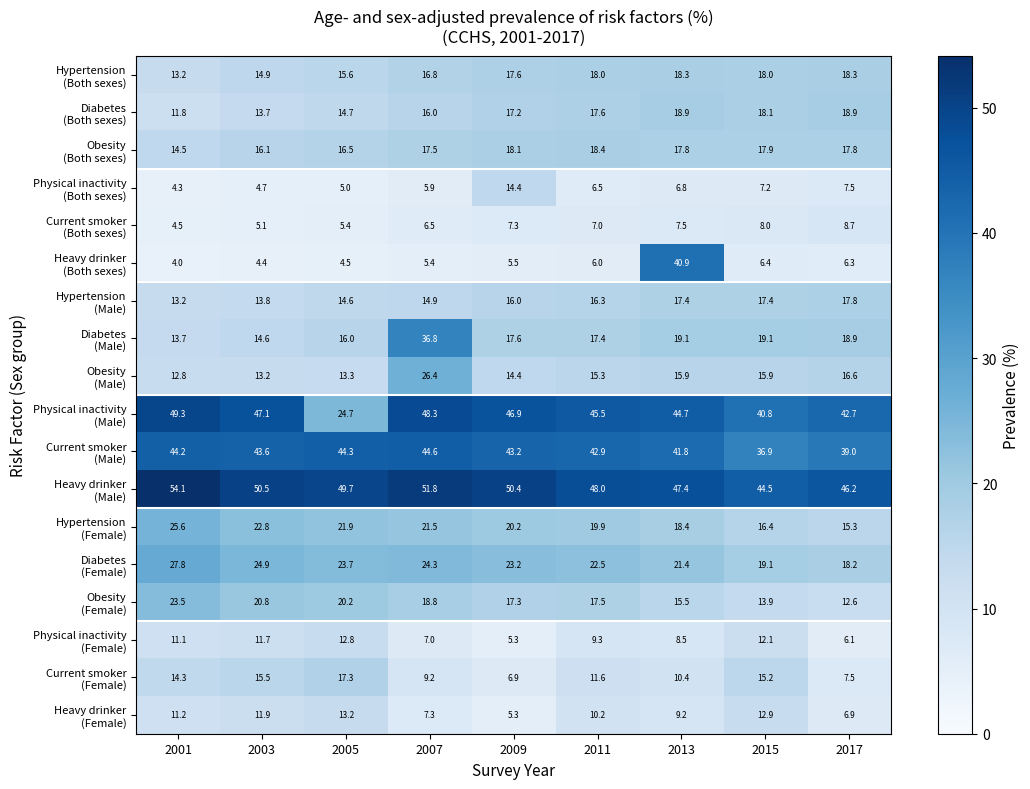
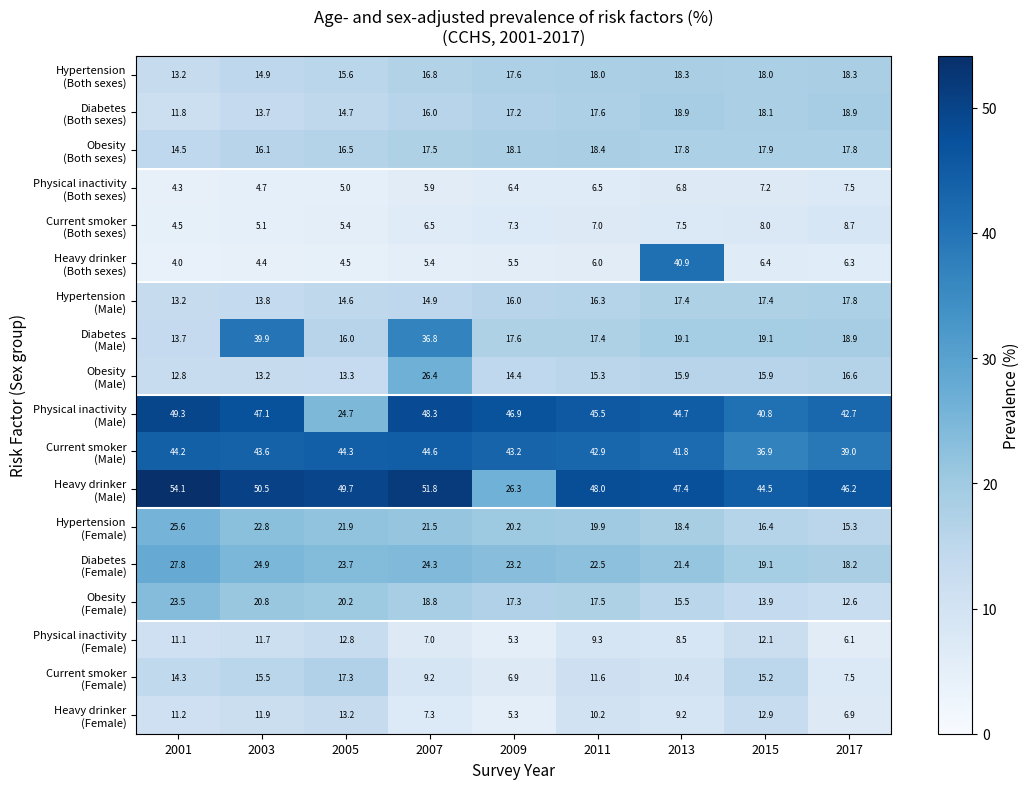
  {
    "Hypertension (Both sexes)": {
      "2001": 13.2,
      "2003": 14.9,
      "2005": 15.6,
      "2007": 16.8,
      "2009": 17.6,
      "2011": 18.0,
      "2013": 18.3,
      "2015": 18.0,
      "2017": 18.3
    },
    "Diabetes (Both sexes)": {
      "2001": 11.8,
      "2003": 13.7,
      "2005": 14.7,
      "2007": 16.0,
      "2009": 17.2,
      "2011": 17.6,
      "2013": 18.9,
      "2015": 18.1,
      "2017": 18.9
    },
    "Obesity (Both sexes)": {
      "2001": 14.5,
      "2003": 16.1,
      "2005": 16.5,
      "2007": 17.5,
      "2009": 18.1,
      "2011": 18.4,
      "2013": 17.8,
      "2015": 17.9,
      "2017": 17.8
    },
    "Physical inactivity (Both sexes)": {
      "2001": 4.3,
      "2003": 4.7,
      "2005": 5.0,
      "2007": 5.9,
-     "2009": 14.4,
+     "2009": 6.4,
      "2011": 6.5,
      "2013": 6.8,
      "2015": 7.2,
      "2017": 7.5
    },
    "Current smoker (Both sexes)": {
      "2001": 4.5,
      "2003": 5.1,
      "2005": 5.4,
      "2007": 6.5,
      "2009": 7.3,
      "2011": 7.0,
      "2013": 7.5,
      "2015": 8.0,
      "2017": 8.7
    },
    "Heavy drinker (Both sexes)": {
      "2001": 4.0,
      "2003": 4.4,
      "2005": 4.5,
      "2007": 5.4,
      "2009": 5.5,
      "2011": 6.0,
      "2013": 40.9,
      "2015": 6.4,
      "2017": 6.3
    },
    "Hypertension (Male)": {
      "2001": 13.2,
      "2003": 13.8,
      "2005": 14.6,
      "2007": 14.9,
      "2009": 16.0,
      "2011": 16.3,
      "2013": 17.4,
      "2015": 17.4,
      "2017": 17.8
    },
    "Diabetes (Male)": {
      "2001": 13.7,
-     "2003": 14.6,
+     "2003": 39.9,
      "2005": 16.0,
      "2007": 36.8,
      "2009": 17.6,
      "2011": 17.4,
      "2013": 19.1,
      "2015": 19.1,
      "2017": 18.9
    },
    "Obesity (Male)": {
      "2001": 12.8,
      "2003": 13.2,
      "2005": 13.3,
      "2007": 26.4,
      "2009": 14.4,
      "2011": 15.3,
      "2013": 15.9,
      "2015": 15.9,
      "2017": 16.6
    },
    "Physical inactivity (Male)": {
      "2001": 49.3,
      "2003": 47.1,
      "2005": 24.7,
      "2007": 48.3,
      "2009": 46.9,
      "2011": 45.5,
      "2013": 44.7,
      "2015": 40.8,
      "2017": 42.7
    },
    "Current smoker (Male)": {
      "2001": 44.2,
      "2003": 43.6,
      "2005": 44.3,
      "2007": 44.6,
      "2009": 43.2,
      "2011": 42.9,
      "2013": 41.8,
      "2015": 36.9,
      "2017": 39.0
    },
    "Heavy drinker (Male)": {
      "2001": 54.1,
      "2003": 50.5,
      "2005": 49.7,
      "2007": 51.8,
-     "2009": 50.4,
+     "2009": 26.3,
      "2011": 48.0,
      "2013": 47.4,
      "2015": 44.5,
      "2017": 46.2
    },
    "Hypertension (Female)": {
      "2001": 25.6,
      "2003": 22.8,
      "2005": 21.9,
      "2007": 21.5,
      "2009": 20.2,
      "2011": 19.9,
      "2013": 18.4,
      "2015": 16.4,
      "2017": 15.3
    },
    "Diabetes (Female)": {
      "2001": 27.8,
      "2003": 24.9,
      "2005": 23.7,
      "2007": 24.3,
      "2009": 23.2,
      "2011": 22.5,
      "2013": 21.4,
      "2015": 19.1,
      "2017": 18.2
    },
    "Obesity (Female)": {
      "2001": 23.5,
      "2003": 20.8,
      "2005": 20.2,
      "2007": 18.8,
      "2009": 17.3,
      "2011": 17.5,
      "2013": 15.5,
      "2015": 13.9,
      "2017": 12.6
    },
    "Physical inactivity (Female)": {
      "2001": 11.1,
      "2003": 11.7,
      "2005": 12.8,
      "2007": 7.0,
      "2009": 5.3,
      "2011": 9.3,
      "2013": 8.5,
      "2015": 12.1,
      "2017": 6.1
    },
    "Current smoker (Female)": {
      "2001": 14.3,
      "2003": 15.5,
      "2005": 17.3,
      "2007": 9.2,
      "2009": 6.9,
      "2011": 11.6,
      "2013": 10.4,
      "2015": 15.2,
      "2017": 7.5
    },
    "Heavy drinker (Female)": {
      "2001": 11.2,
      "2003": 11.9,
      "2005": 13.2,
      "2007": 7.3,
      "2009": 5.3,
      "2011": 10.2,
      "2013": 9.2,
      "2015": 12.9,
      "2017": 6.9
    }
  }
